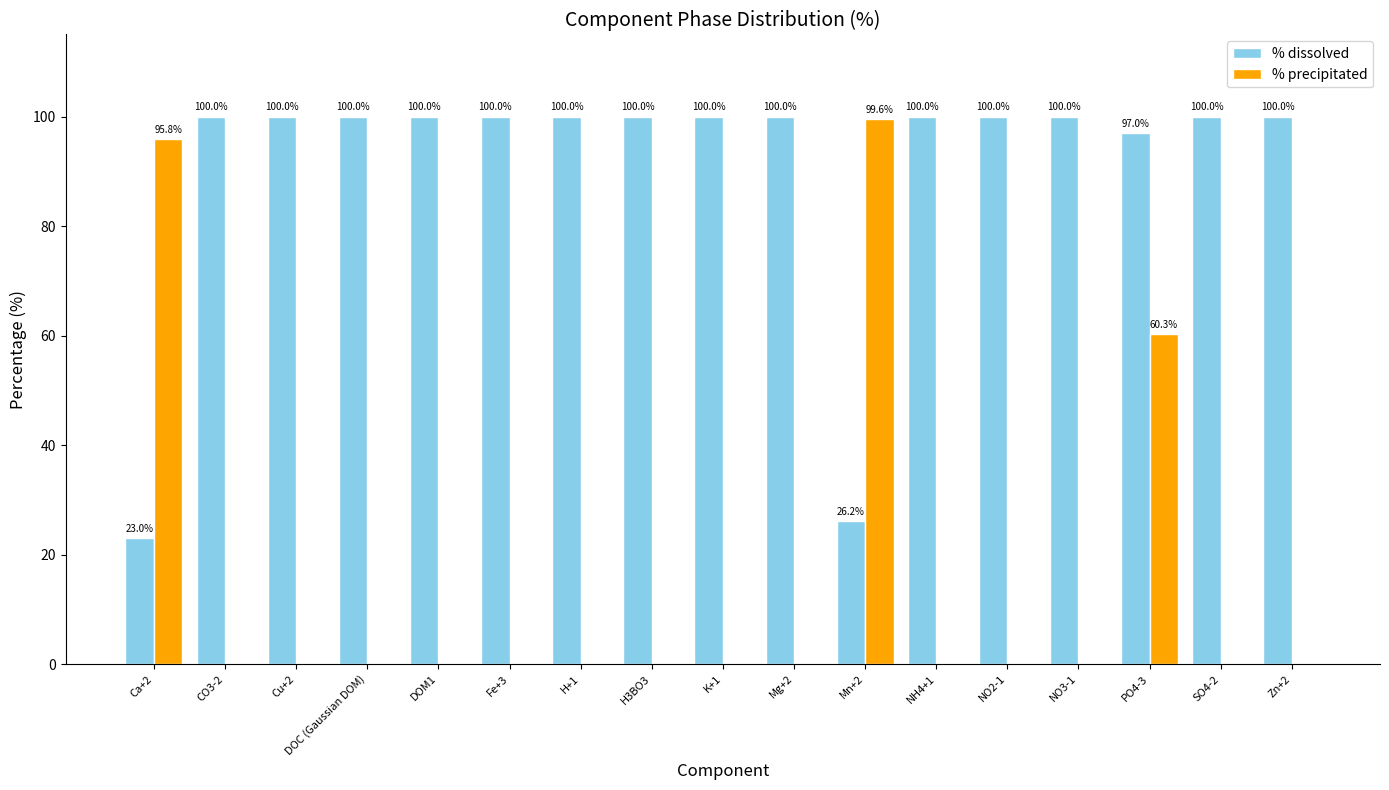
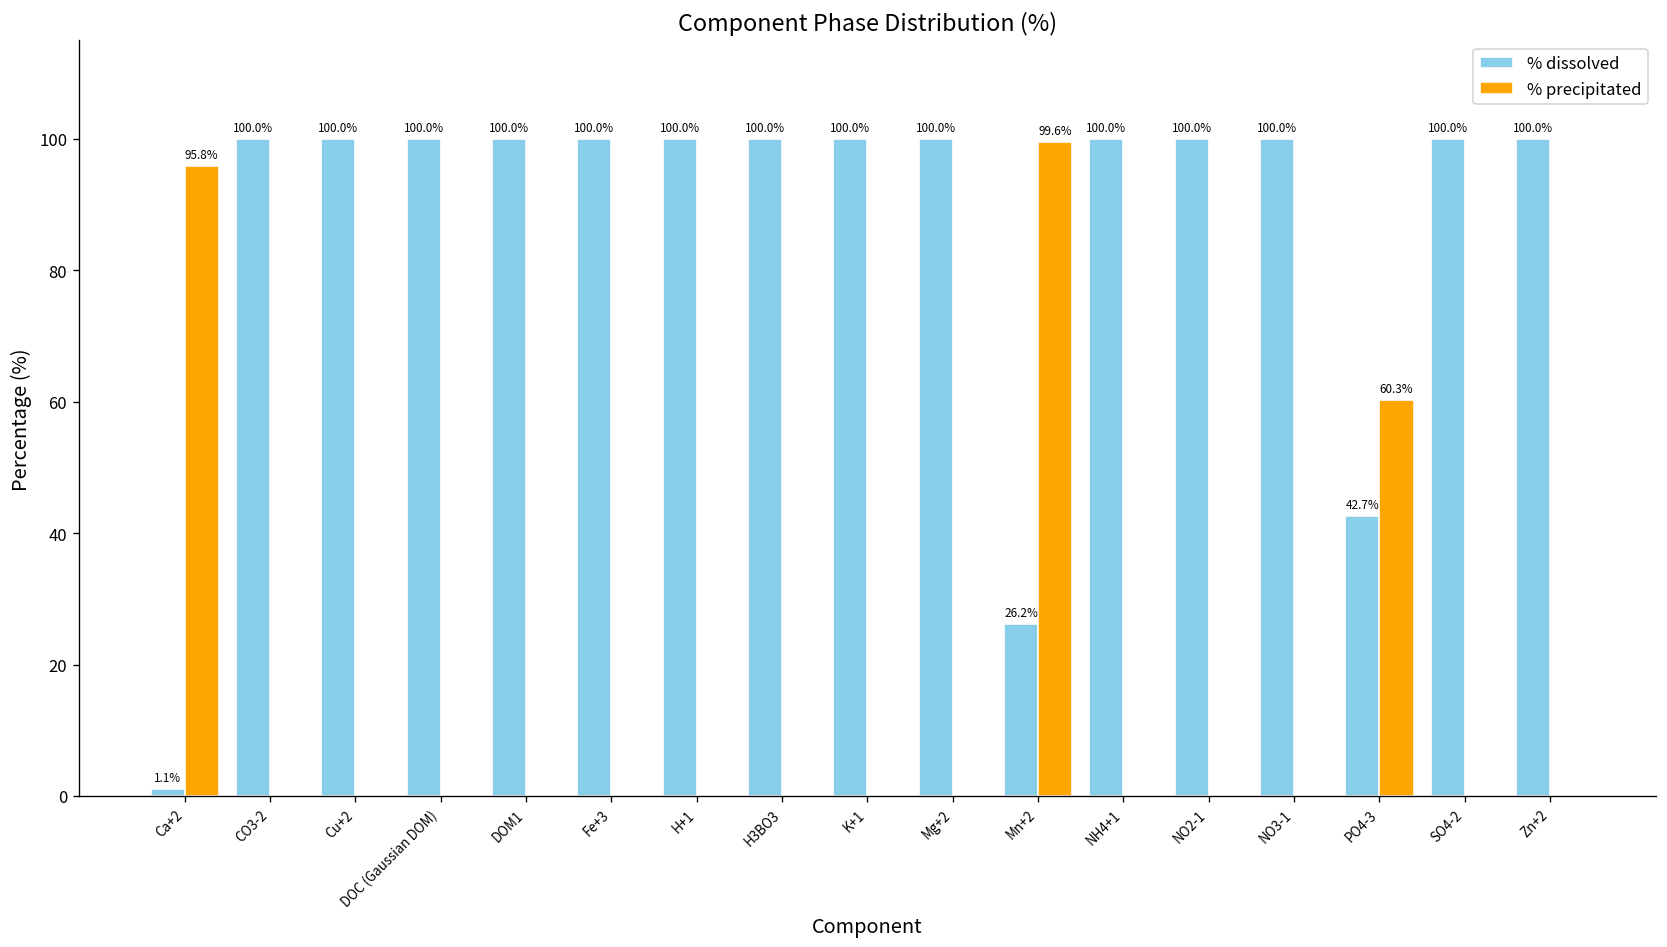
  {
    "% dissolved": {
-     "Ca+2": "23.0%",
+     "Ca+2": "1.1%",
      "CO3-2": "100.0%",
      "Cu+2": "100.0%",
      "DOC (Gaussian DOM)": "100.0%",
      "DOM1": "100.0%",
      "Fe+3": "100.0%",
      "H+1": "100.0%",
      "H3BO3": "100.0%",
      "K+1": "100.0%",
      "Mg+2": "100.0%",
      "Mn+2": "26.2%",
      "NH4+1": "100.0%",
      "NO2-1": "100.0%",
      "NO3-1": "100.0%",
-     "PO4-3": "97.0%",
+     "PO4-3": "42.7%",
      "SO4-2": "100.0%",
      "Zn+2": "100.0%"
    },
    "% precipitated": {
      "Ca+2": "95.8%",
      "Mn+2": "99.6%",
      "PO4-3": "60.3%"
    }
  }
